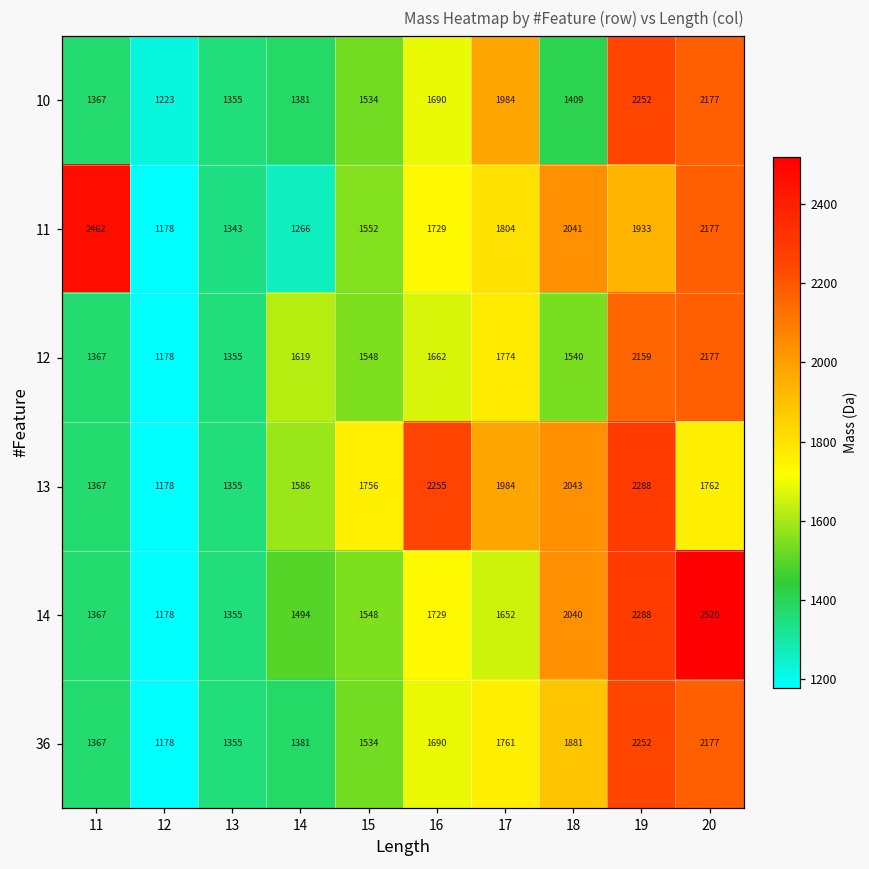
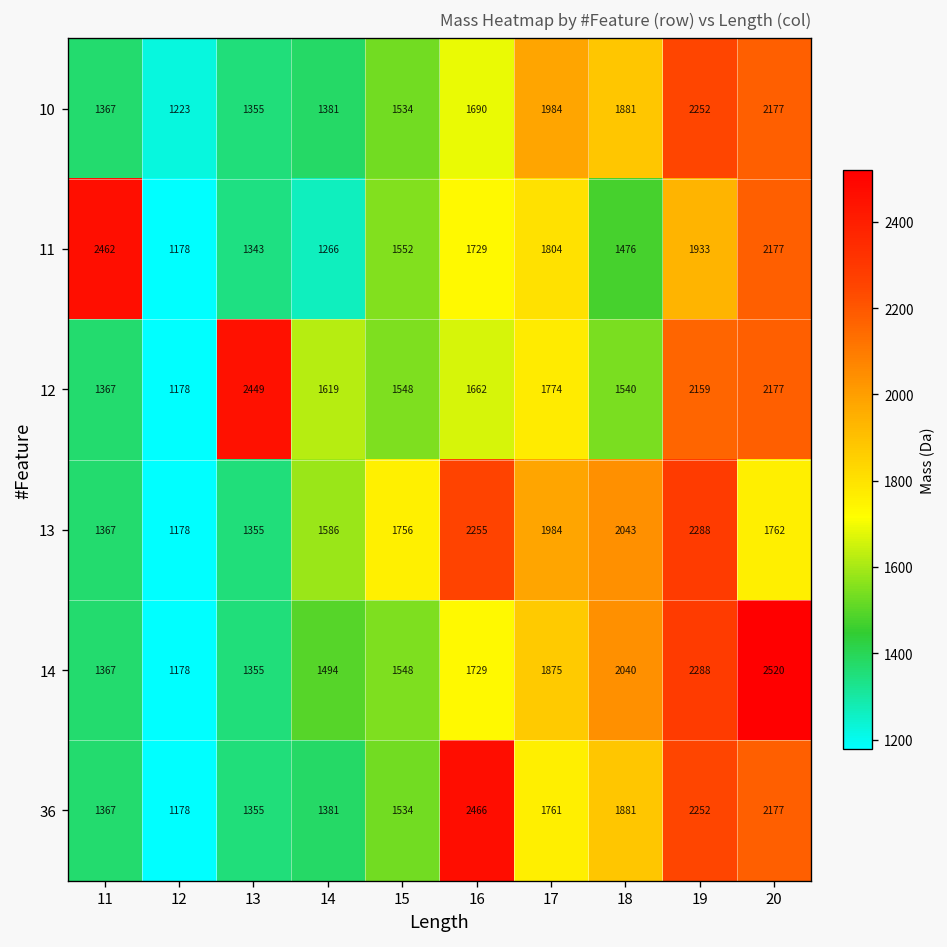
  {
    "10": {
      "11": 1367,
      "12": 1223,
      "13": 1355,
      "14": 1381,
      "15": 1534,
      "16": 1690,
      "17": 1984,
-     "18": 1409,
+     "18": 1881,
      "19": 2252,
      "20": 2177
    },
    "11": {
      "11": 2462,
      "12": 1178,
      "13": 1343,
      "14": 1266,
      "15": 1552,
      "16": 1729,
      "17": 1804,
-     "18": 2041,
+     "18": 1476,
      "19": 1933,
      "20": 2177
    },
    "12": {
      "11": 1367,
      "12": 1178,
-     "13": 1355,
+     "13": 2449,
      "14": 1619,
      "15": 1548,
      "16": 1662,
      "17": 1774,
      "18": 1540,
      "19": 2159,
      "20": 2177
    },
    "13": {
      "11": 1367,
      "12": 1178,
      "13": 1355,
      "14": 1586,
      "15": 1756,
      "16": 2255,
      "17": 1984,
      "18": 2043,
      "19": 2288,
      "20": 1762
    },
    "14": {
      "11": 1367,
      "12": 1178,
      "13": 1355,
      "14": 1494,
      "15": 1548,
      "16": 1729,
-     "17": 1652,
+     "17": 1875,
      "18": 2040,
      "19": 2288,
      "20": 2520
    },
    "36": {
      "11": 1367,
      "12": 1178,
      "13": 1355,
      "14": 1381,
      "15": 1534,
-     "16": 1690,
+     "16": 2466,
      "17": 1761,
      "18": 1881,
      "19": 2252,
      "20": 2177
    }
  }
